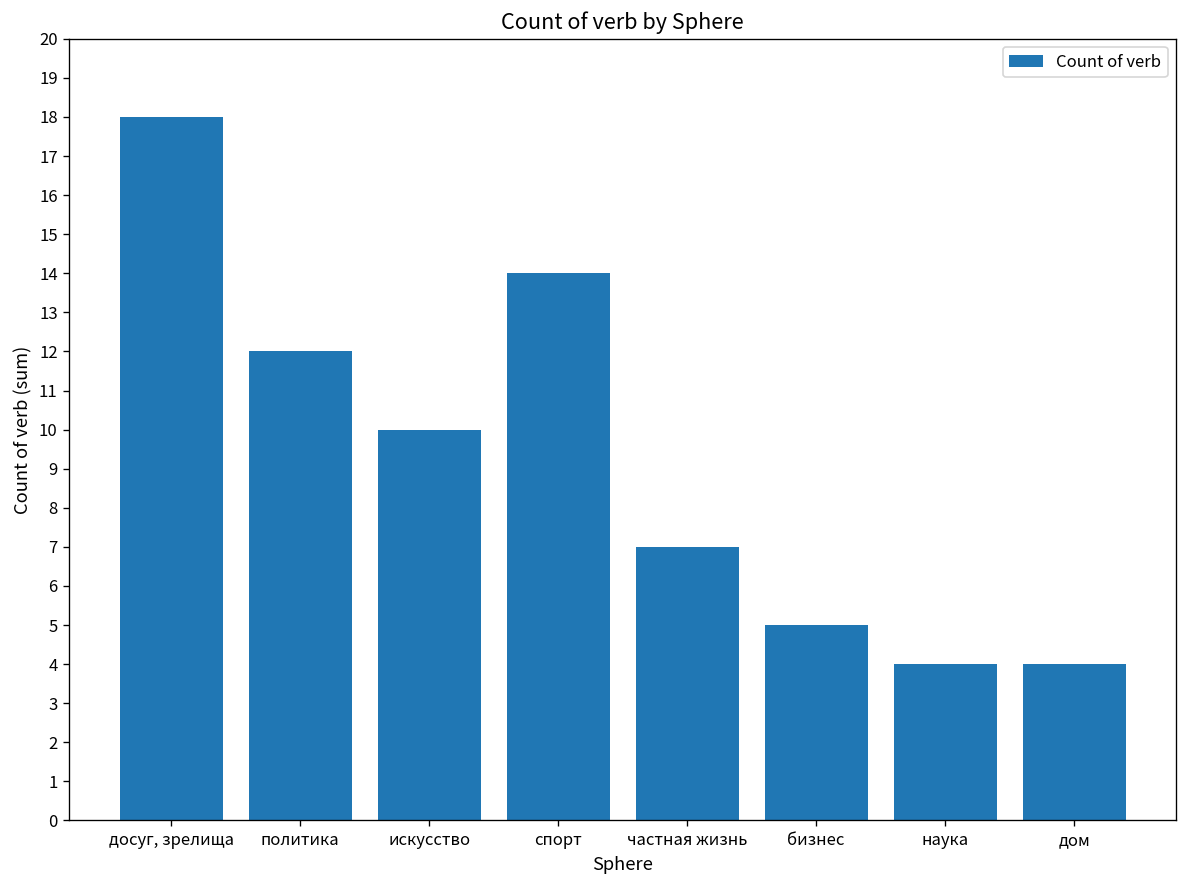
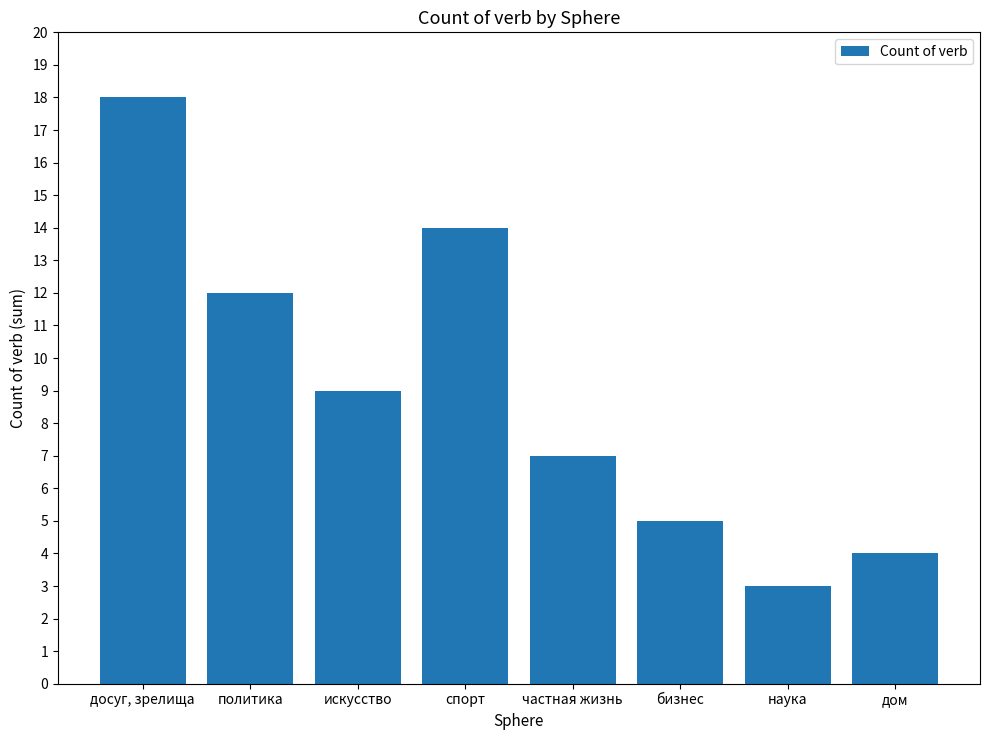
  {
    "досуг, зрелища": 18,
    "политика": 12,
-   "искусство": 10,
+   "искусство": 9,
    "спорт": 14,
    "частная жизнь": 7,
    "бизнес": 5,
-   "наука": 4,
+   "наука": 3,
    "дом": 4
  }
